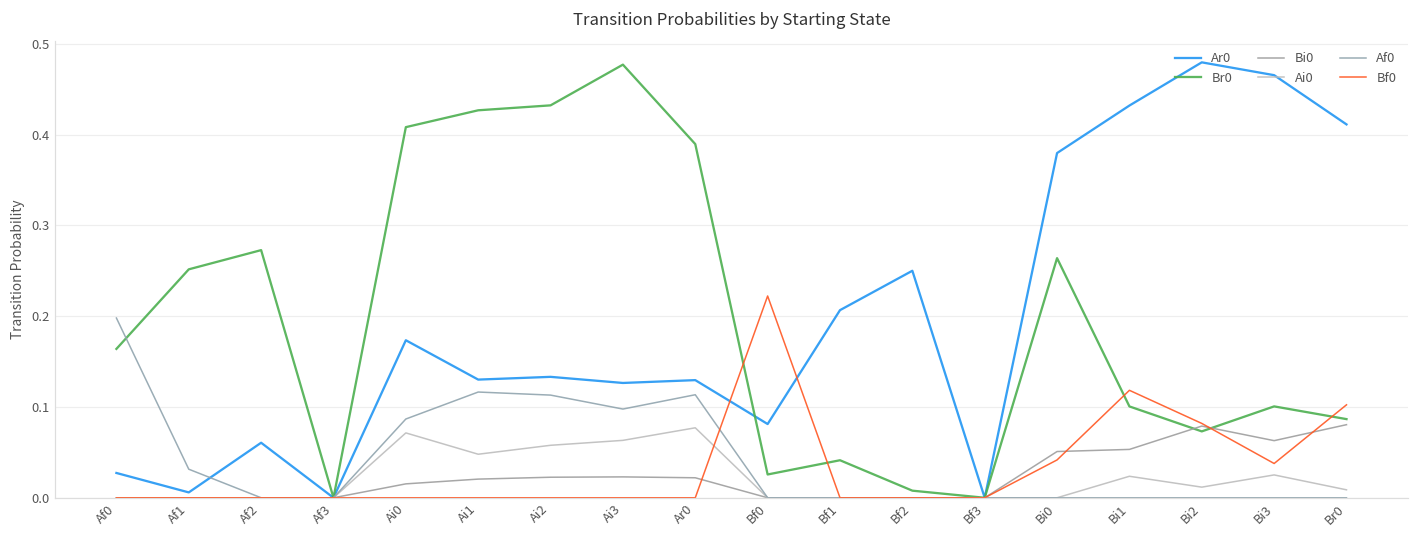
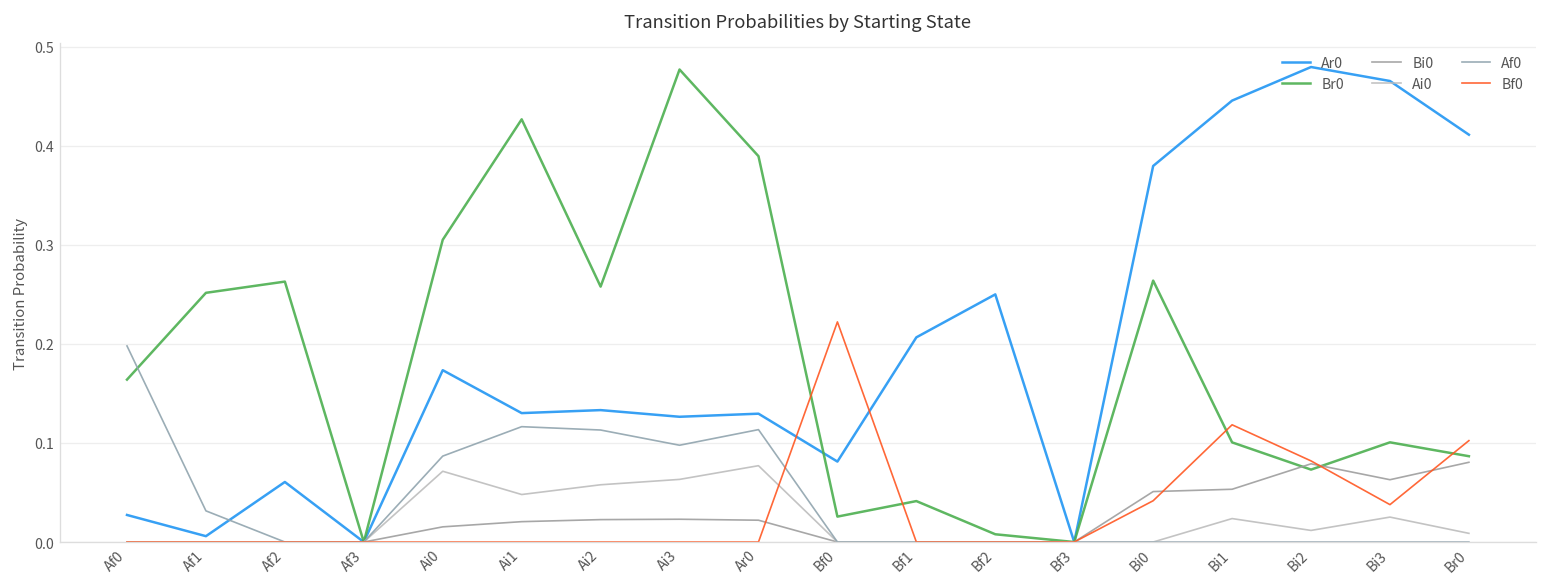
  {
    "Ar0": {
      "Af0": 0.03,
      "Af1": 0.01,
      "Af2": 0.06,
      "Ai0": 0.17,
      "Ai1": 0.13,
      "Ai2": 0.13,
      "Ai3": 0.13,
      "Ar0": 0.13,
      "Bf0": 0.08,
      "Bf1": 0.21,
      "Bf2": 0.25,
      "Bi0": 0.38,
-     "Bi1": 0.43,
+     "Bi1": 0.45,
      "Bi2": 0.48,
      "Bi3": 0.47,
      "Br0": 0.41
    },
    "Br0": {
      "Af0": 0.16,
      "Af1": 0.25,
-     "Af2": 0.27,
-     "Ai0": 0.41,
+     "Af2": 0.26,
+     "Ai0": 0.31,
      "Ai1": 0.43,
-     "Ai2": 0.43,
+     "Ai2": 0.26,
      "Ai3": 0.48,
      "Ar0": 0.39,
      "Bf0": 0.03,
      "Bf1": 0.04,
      "Bf2": 0.01,
      "Bi0": 0.26,
      "Bi1": 0.10,
      "Bi2": 0.07,
      "Bi3": 0.10,
      "Br0": 0.09
    },
    "Bf0": {
      "Ai0": 0.00,
      "Ai1": 0.00,
      "Ai2": 0.00,
      "Ai3": 0.00,
      "Ar0": 0.00,
      "Bf0": 0.22,
      "Bi0": 0.04,
      "Bi1": 0.12,
      "Bi3": 0.04,
      "Br0": 0.10
    }
  }
